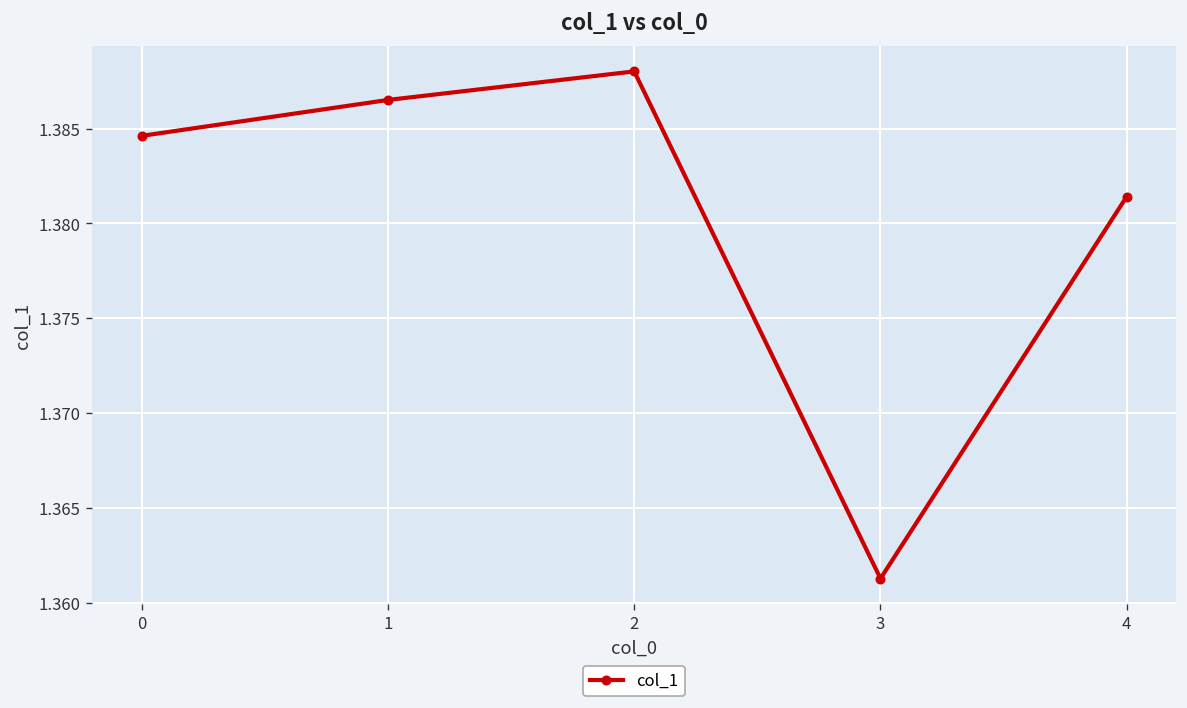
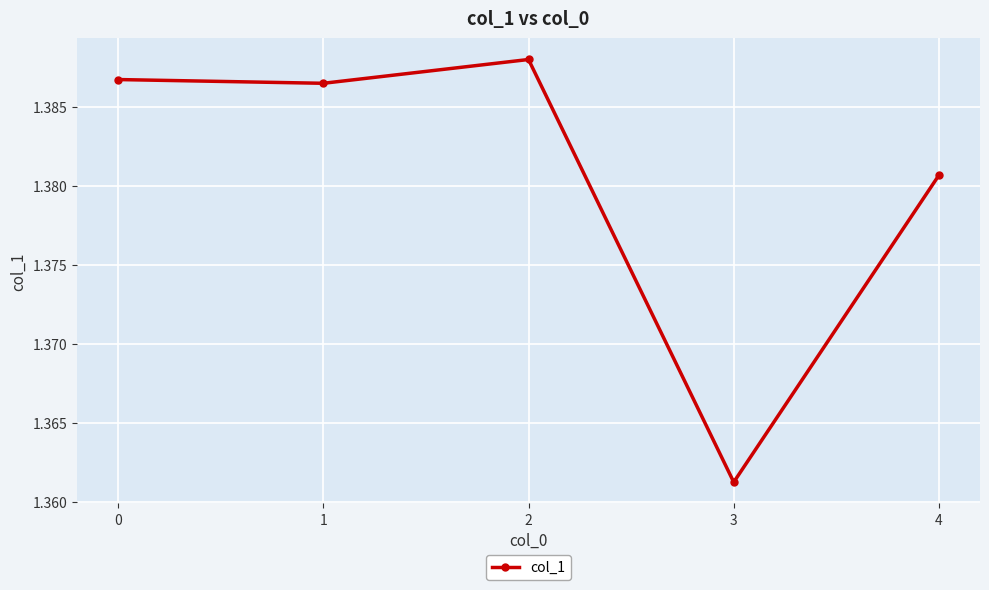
  {
-   "0": 1.3846,
+   "0": 1.3868,
    "1": 1.3865,
    "2": 1.3880,
    "3": 1.3613,
-   "4": 1.3814
+   "4": 1.3807
  }
